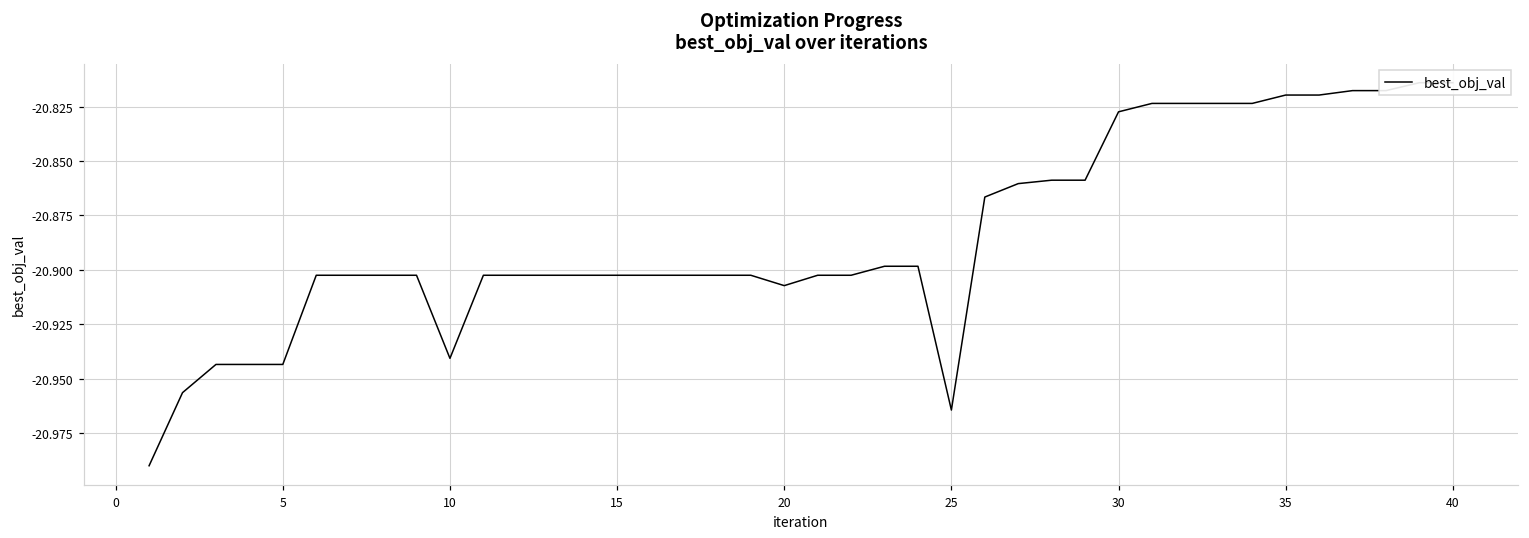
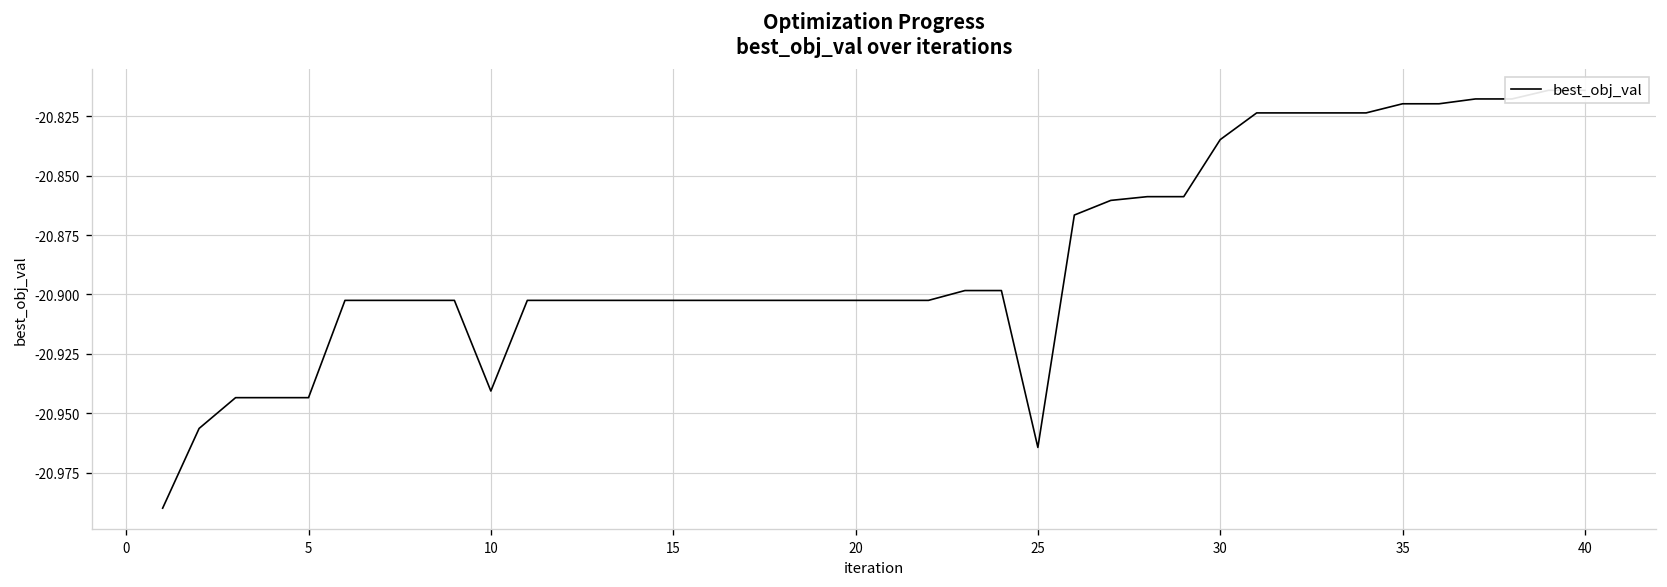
  {
    "5": -20.943,
    "10": -20.941,
    "15": -20.903,
-   "20": -20.907,
+   "20": -20.903,
    "25": -20.964,
-   "30": -20.827,
+   "30": -20.835,
    "35": -20.820
  }
